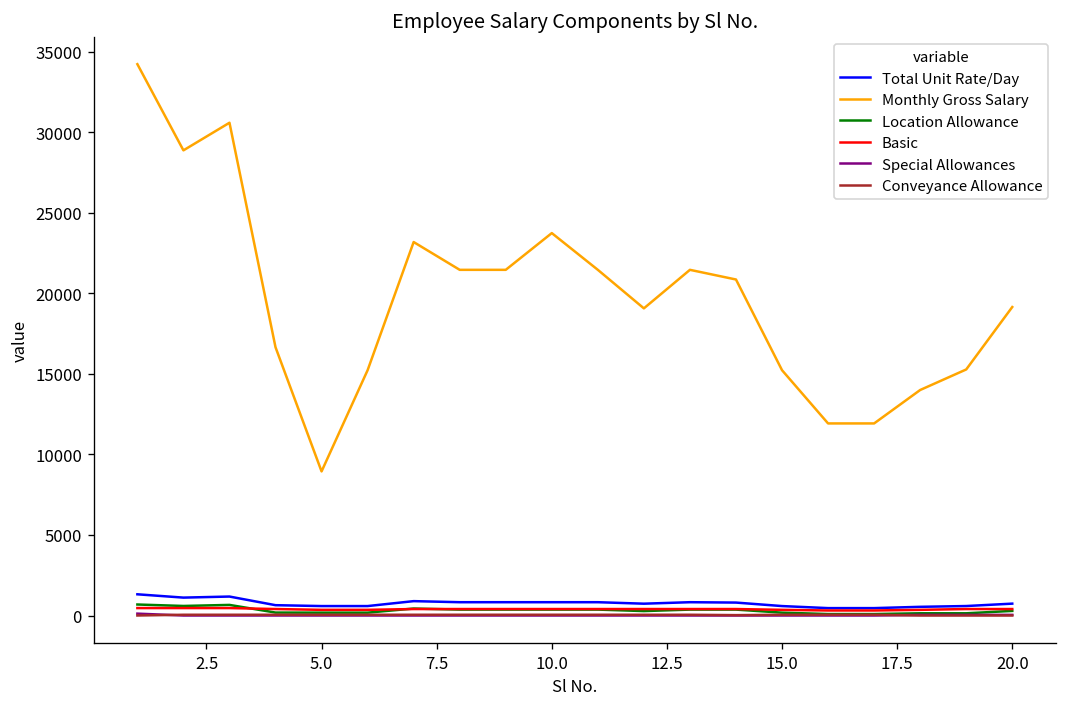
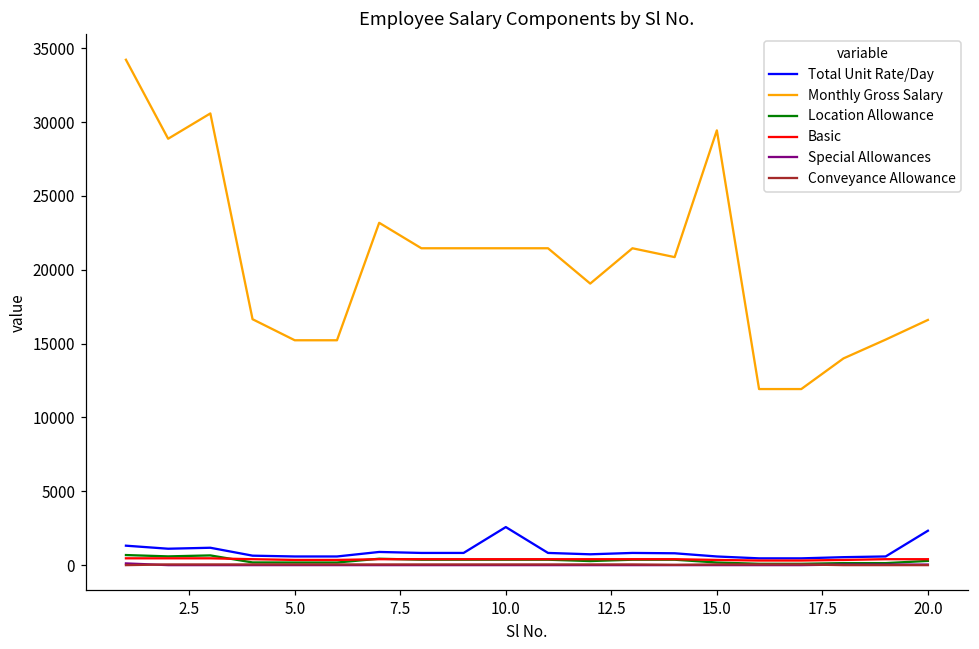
  {
    "Total Unit Rate/Day": {
      "5.0": 600,
-     "10.0": 800,
+     "10.0": 2600,
      "15.0": 600,
-     "20.0": 700
+     "20.0": 2300
    },
    "Monthly Gross Salary": {
-     "5.0": 8900,
-     "10.0": 23700,
-     "15.0": 15200,
-     "20.0": 19100
+     "5.0": 15200,
+     "10.0": 21500,
+     "15.0": 29400,
+     "20.0": 16600
    }
  }
